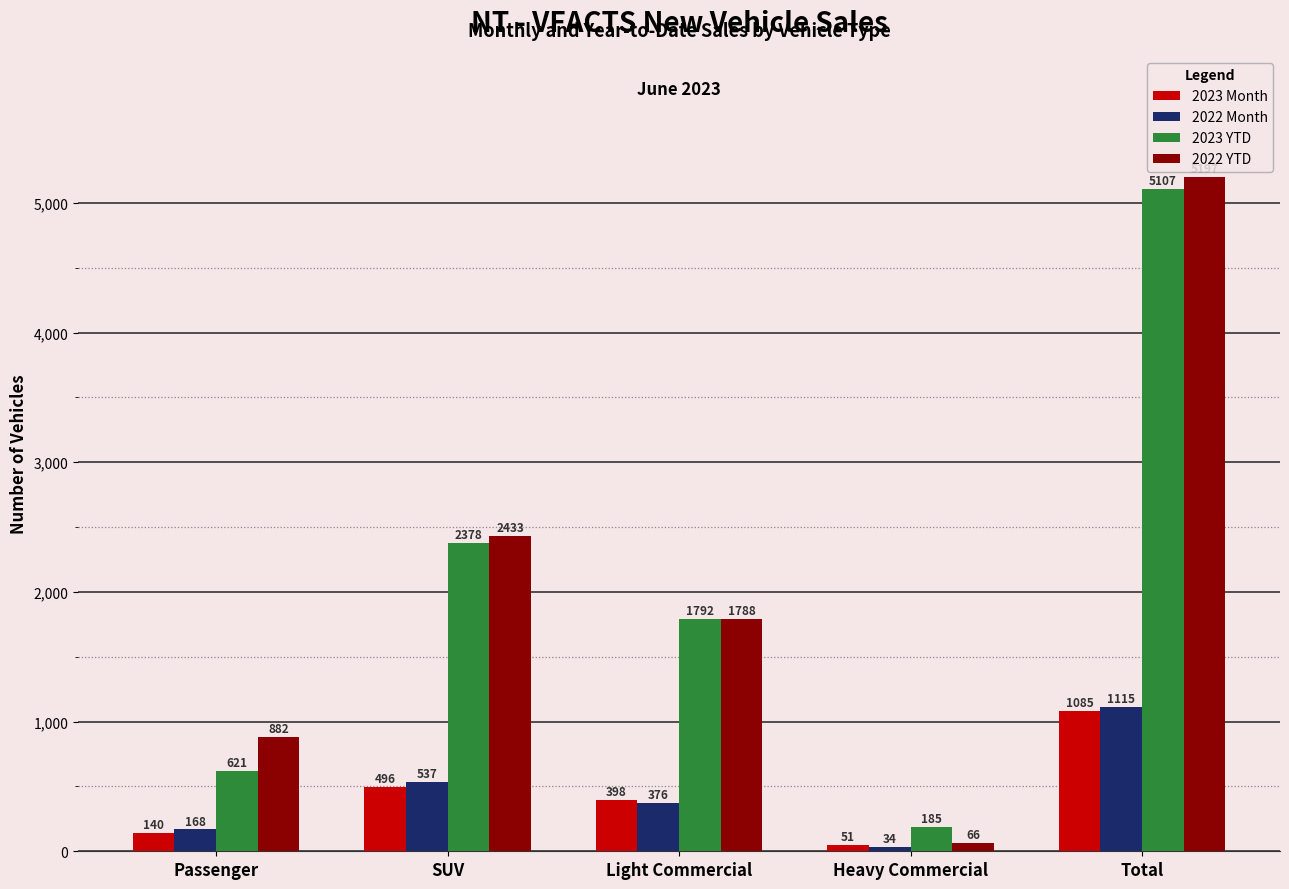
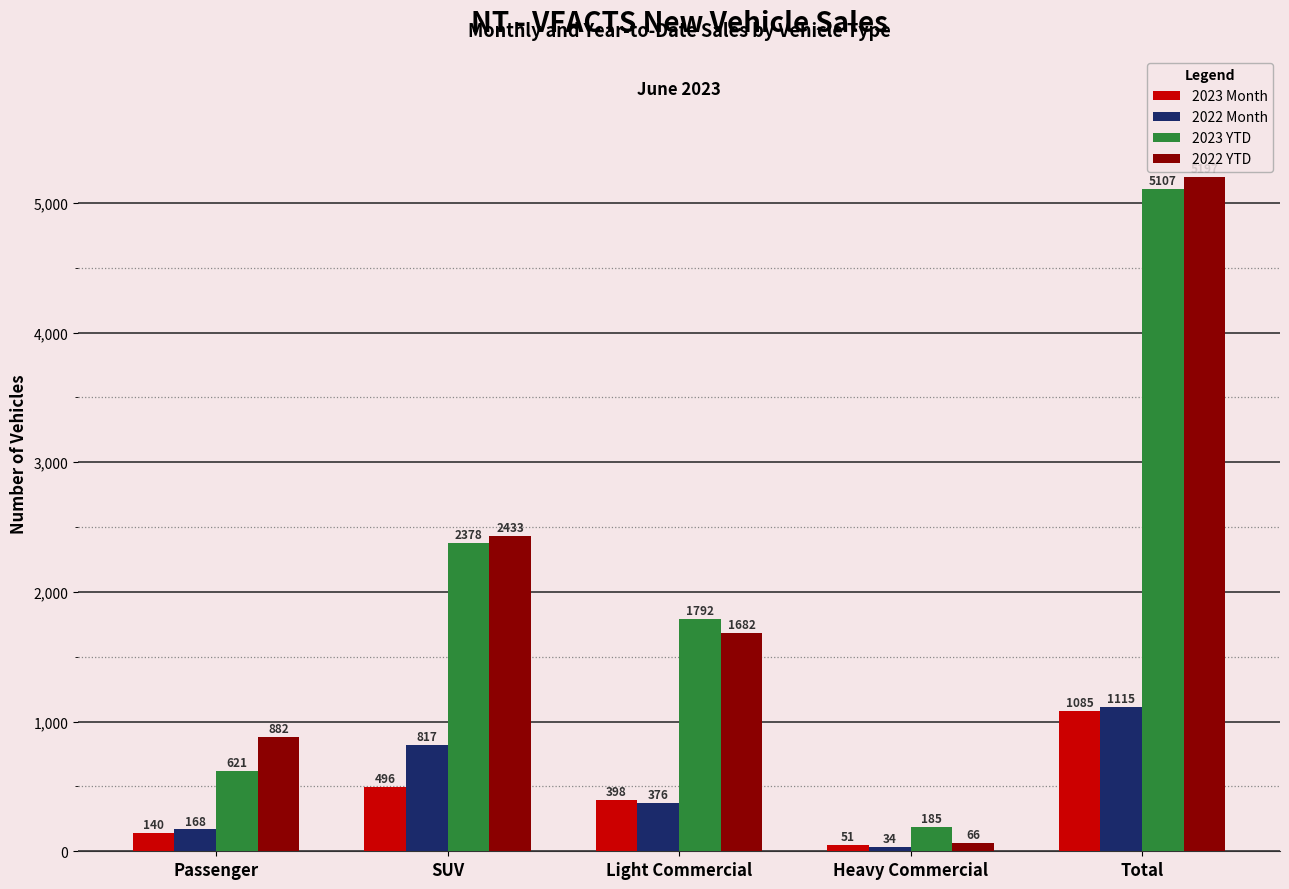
  {
    "2023 Month": {
      "Passenger": 140,
      "SUV": 496,
      "Light Commercial": 398,
      "Heavy Commercial": 51,
      "Total": 1085
    },
    "2022 Month": {
      "Passenger": 168,
-     "SUV": 537,
+     "SUV": 817,
      "Light Commercial": 376,
      "Heavy Commercial": 34,
      "Total": 1115
    },
    "2023 YTD": {
      "Passenger": 621,
      "SUV": 2378,
      "Light Commercial": 1792,
      "Heavy Commercial": 185,
      "Total": 5107
    },
    "2022 YTD": {
      "Passenger": 882,
      "SUV": 2433,
-     "Light Commercial": 1788,
+     "Light Commercial": 1682,
      "Heavy Commercial": 66
    }
  }
